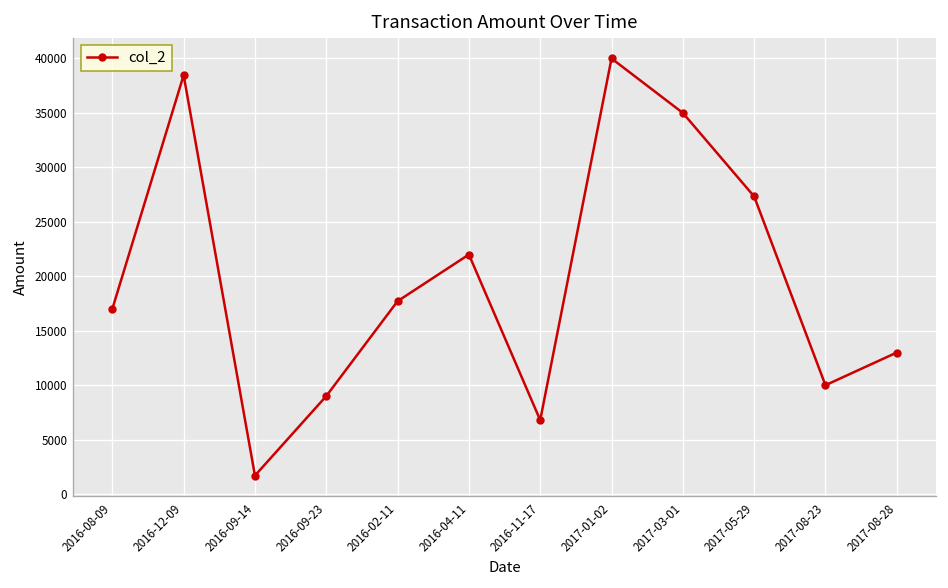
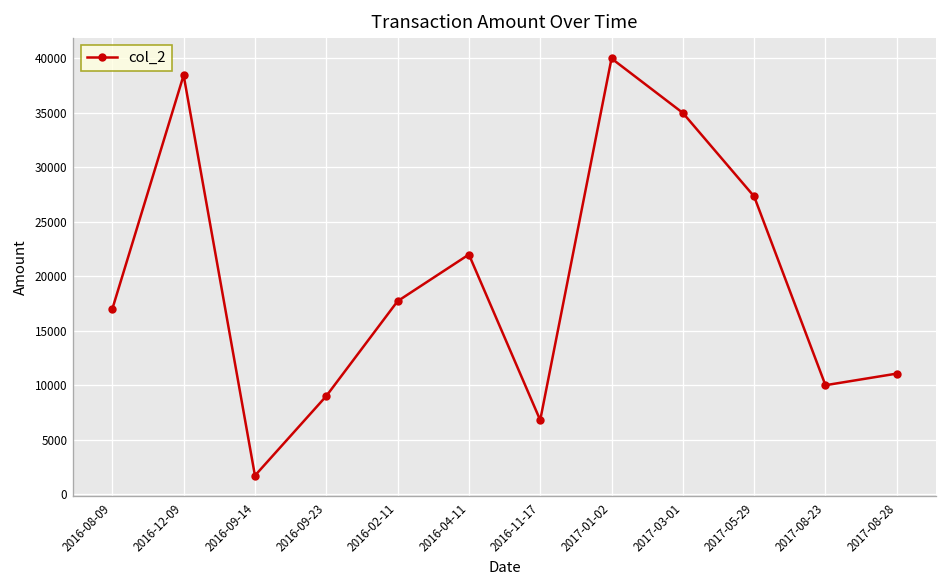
  {
    "2016-08-09": 17000,
    "2016-12-09": 38000,
    "2016-09-14": 2000,
    "2016-09-23": 9000,
    "2016-02-11": 18000,
    "2016-04-11": 22000,
    "2016-11-17": 7000,
    "2017-01-02": 40000,
    "2017-03-01": 35000,
    "2017-05-29": 27000,
    "2017-08-23": 10000,
-   "2017-08-28": 13000
+   "2017-08-28": 11000
  }
